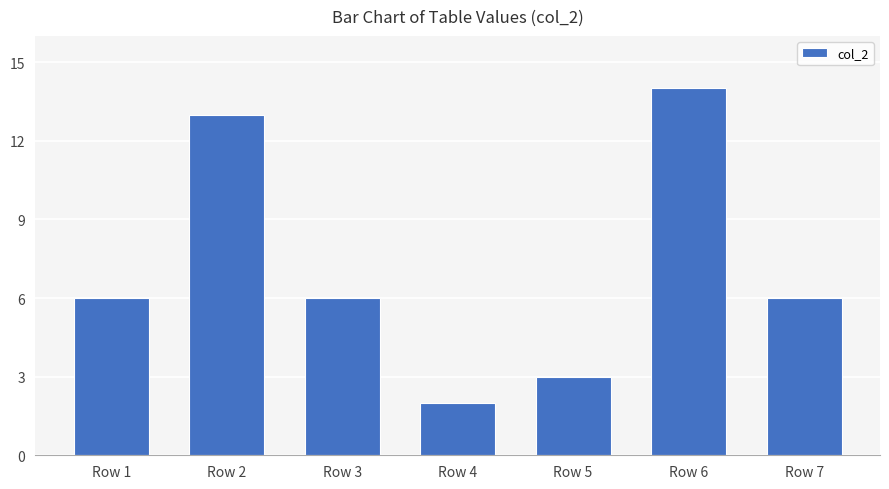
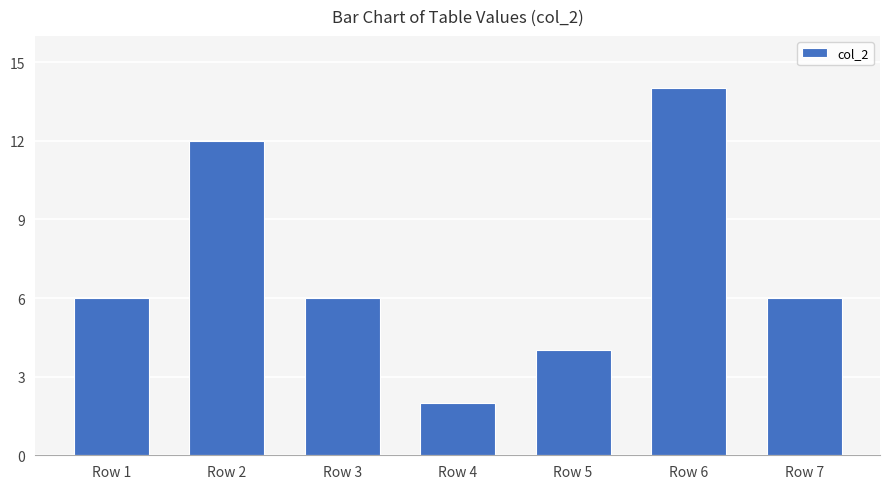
  {
    "Row 1": 6,
-   "Row 2": 13,
+   "Row 2": 12,
    "Row 3": 6,
    "Row 4": 2,
-   "Row 5": 3,
+   "Row 5": 4,
    "Row 6": 14,
    "Row 7": 6
  }
